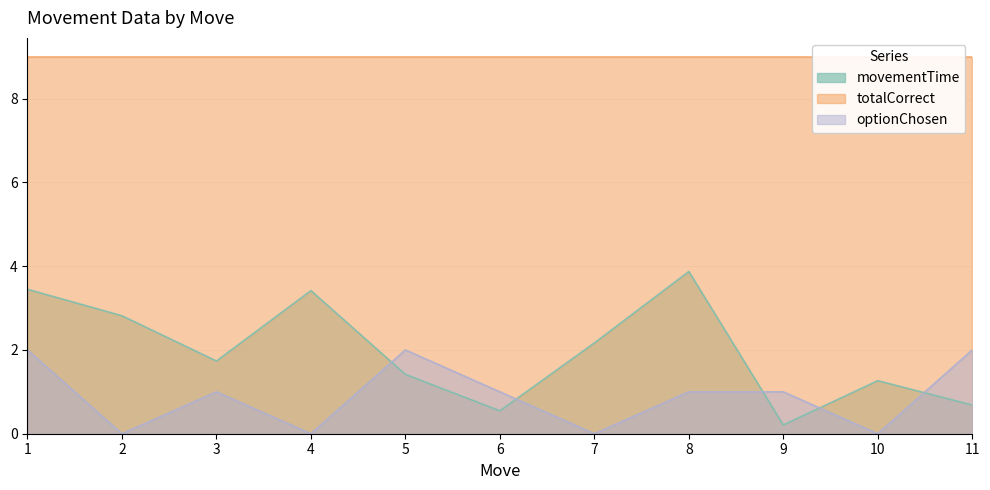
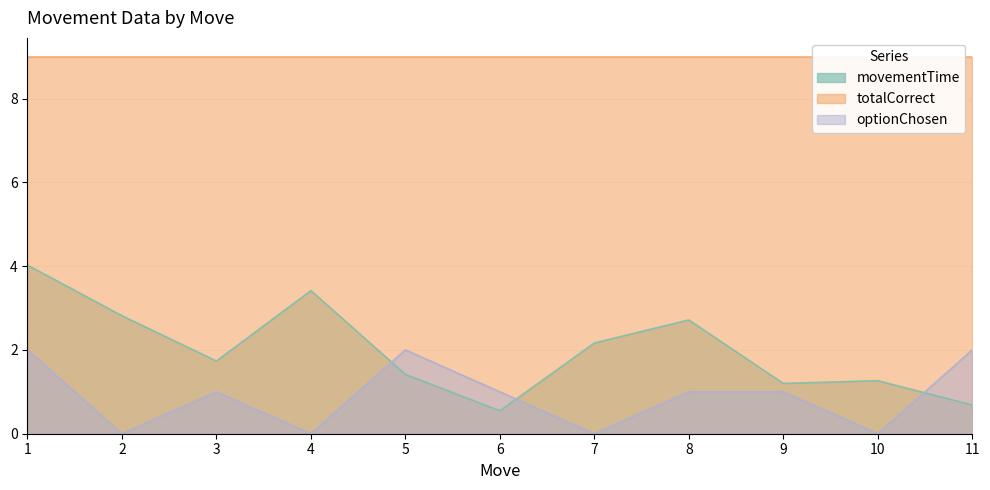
  {
    "movementTime": {
-     "1": 3.4,
+     "1": 4.0,
      "2": 2.8,
      "3": 1.7,
      "4": 3.4,
      "5": 1.4,
      "6": 0.5,
      "7": 2.2,
-     "8": 3.9,
-     "9": 0.2,
+     "8": 2.7,
+     "9": 1.2,
      "10": 1.3,
      "11": 0.7
    },
    "totalCorrect": {
      "1": 9.0,
      "2": 9.0,
      "3": 9.0,
      "4": 9.0,
      "5": 9.0,
      "6": 9.0,
      "7": 9.0,
      "8": 9.0,
      "9": 9.0,
      "11": 9.0
    },
    "optionChosen": {
      "1": 2.0,
      "2": 0.0,
      "3": 1.0,
      "4": 0.0,
      "5": 2.0,
      "6": 1.0,
      "7": 0.0,
      "8": 1.0,
      "9": 1.0,
      "10": 0.0,
      "11": 2.0
    }
  }
